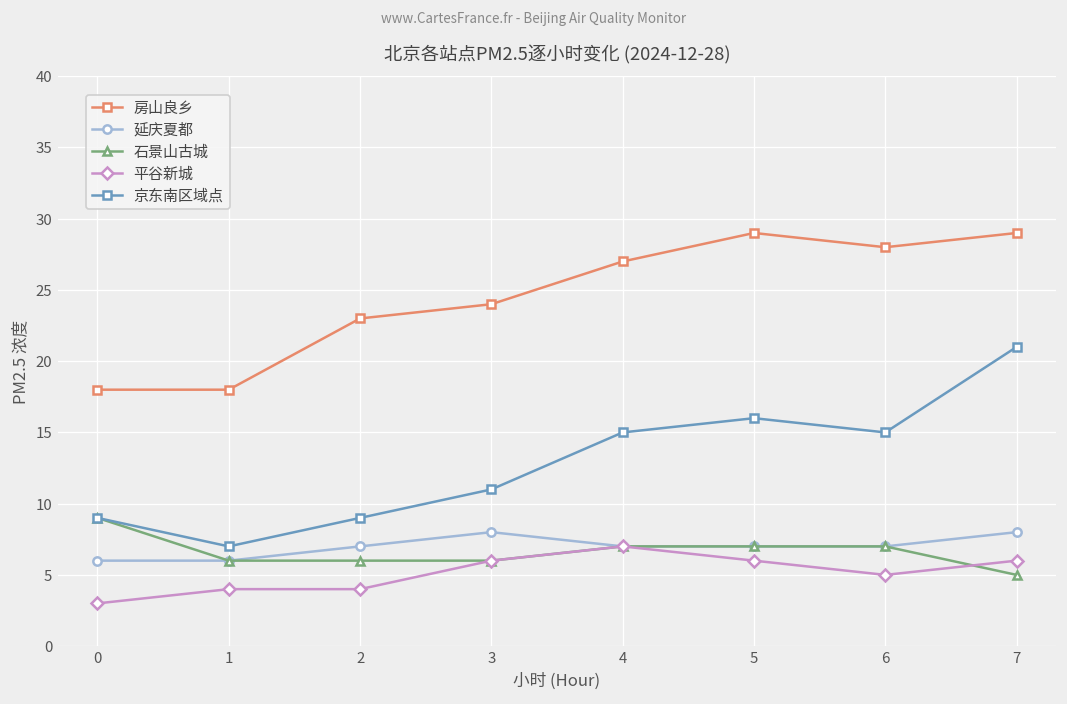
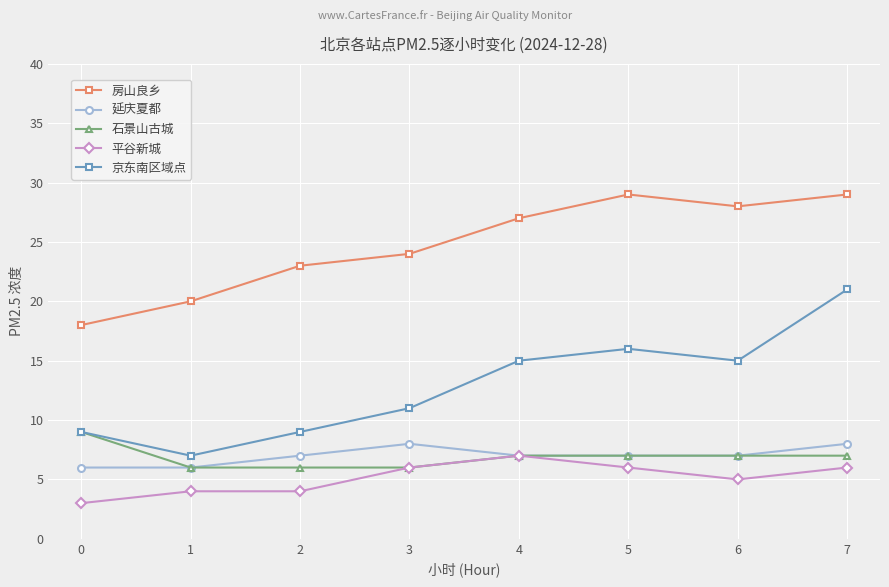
  {
    "房山良乡": {
      "0": 18,
-     "1": 18,
+     "1": 20,
      "2": 23,
      "3": 24,
      "4": 27,
      "5": 29,
      "6": 28,
      "7": 29
    },
    "石景山古城": {
      "2": 6,
-     "7": 5
+     "7": 7
    },
    "京东南区域点": {
      "1": 7,
      "2": 9,
      "3": 11,
      "4": 15,
      "5": 16,
      "6": 15,
      "7": 21
    }
  }
